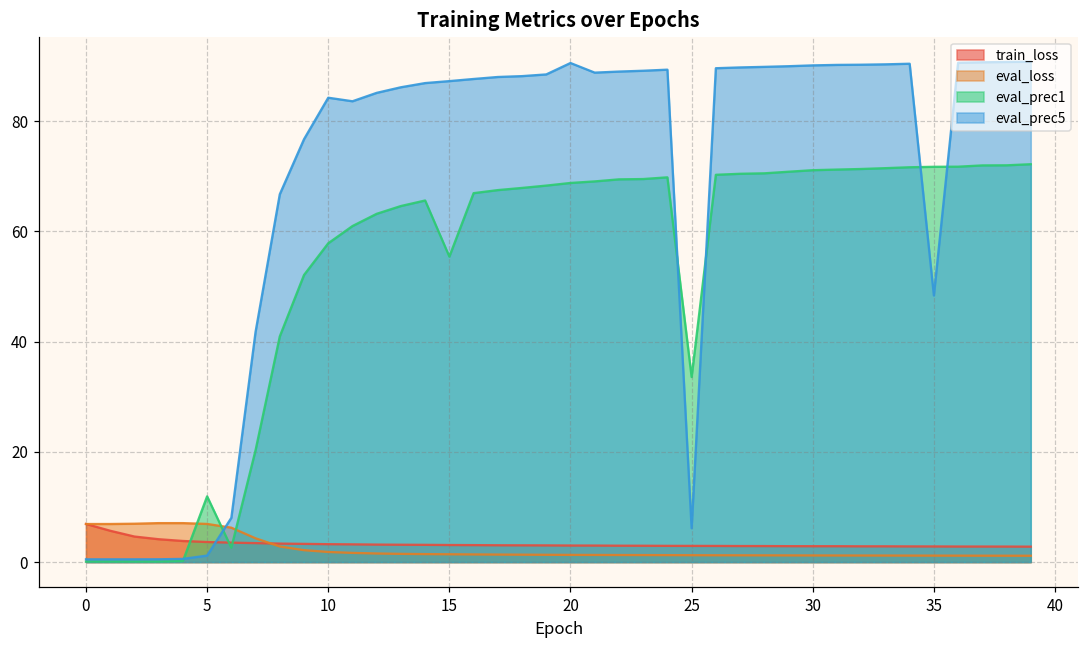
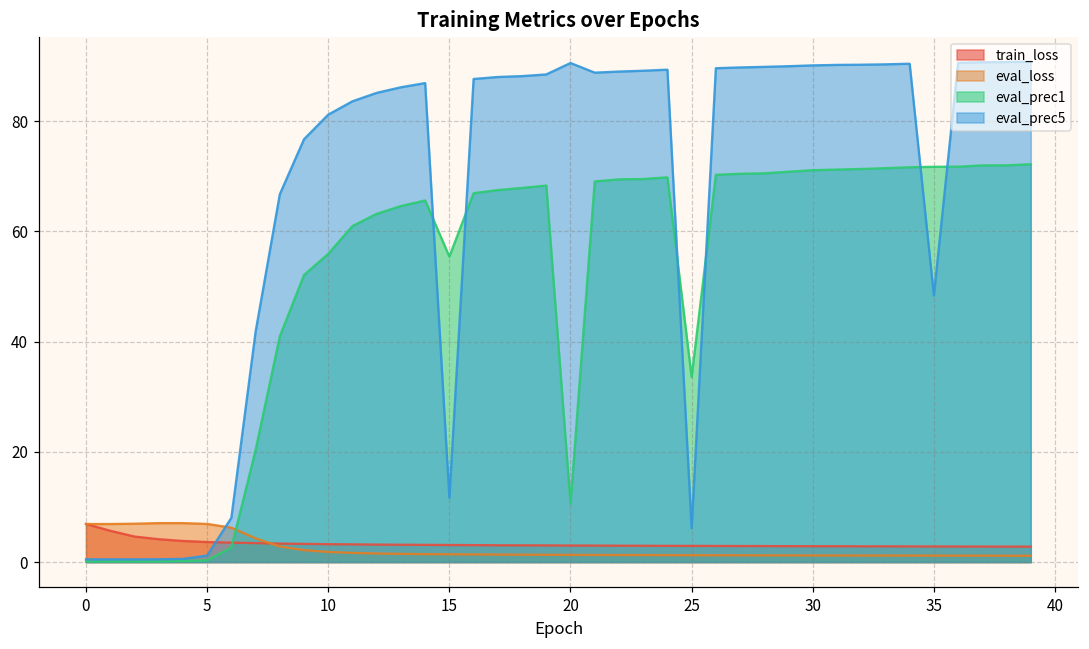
  {
    "eval_prec1": {
-     "5": 12,
-     "10": 58,
+     "5": 0,
+     "10": 56,
      "15": 55,
-     "20": 69,
+     "20": 11,
      "25": 34,
      "30": 71,
      "35": 72
    },
    "eval_prec5": {
      "5": 1,
-     "10": 84,
-     "15": 87,
+     "10": 81,
+     "15": 12,
      "20": 91,
      "25": 6,
      "30": 90,
      "35": 48
    }
  }
